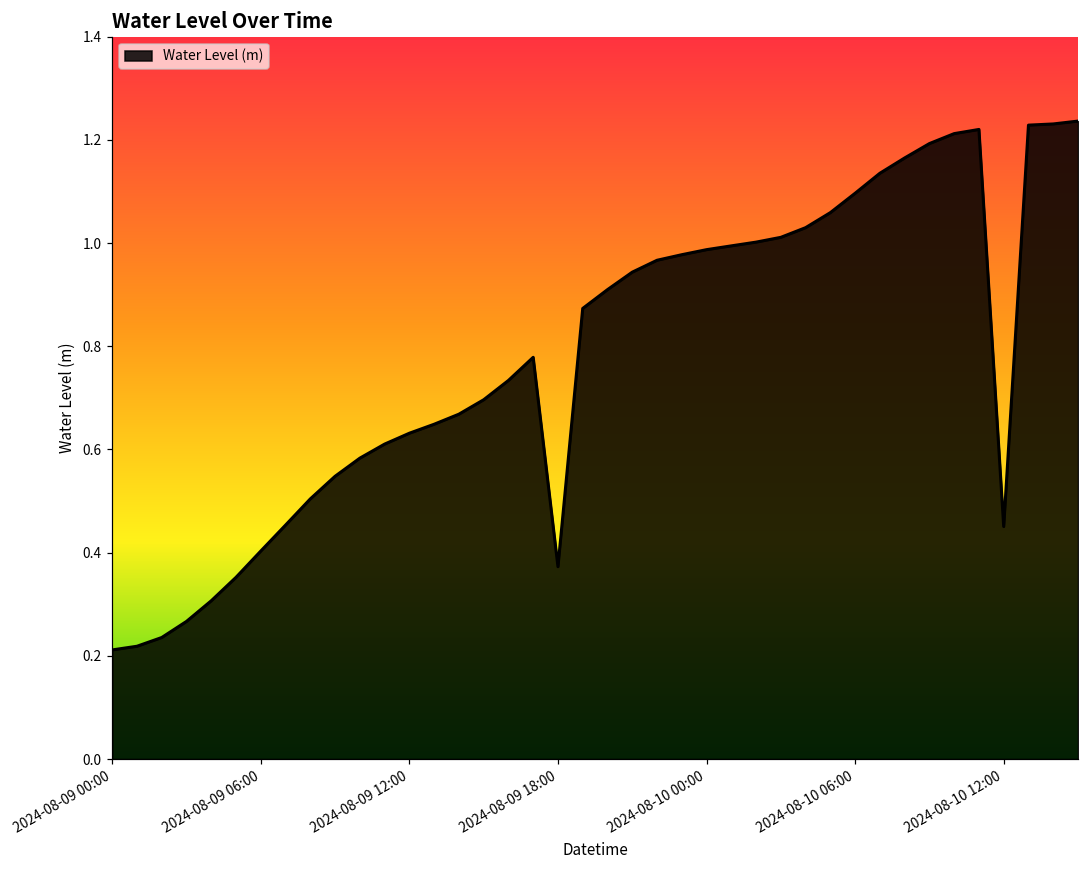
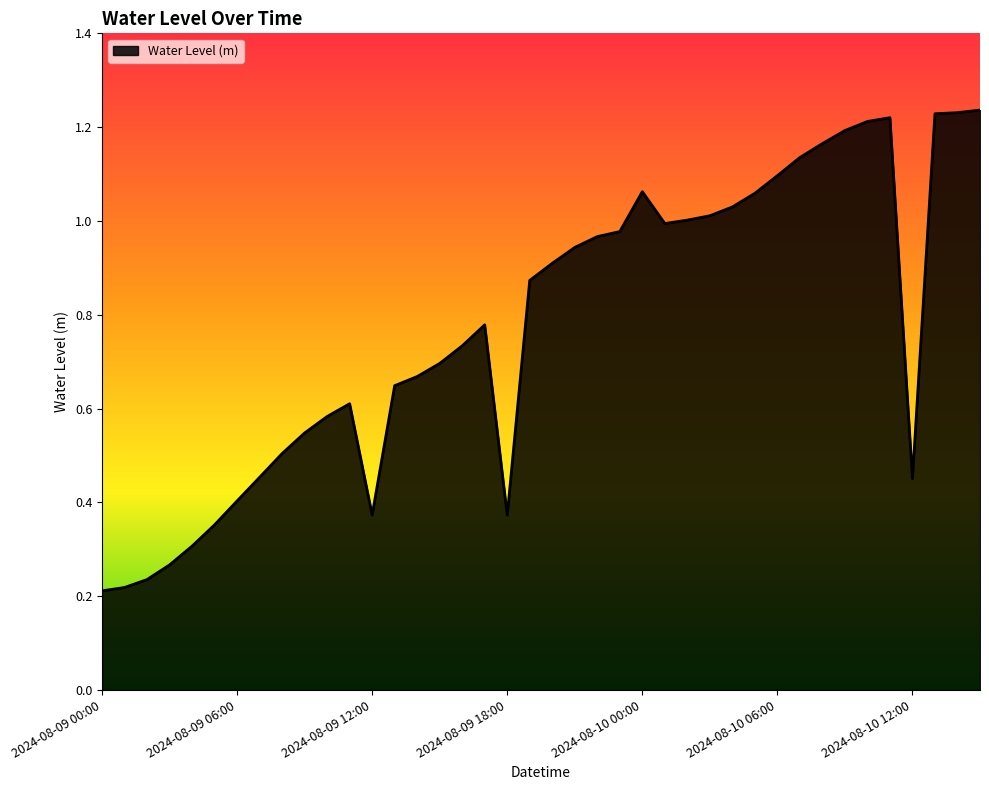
  {
    "2024-08-09 00:00": 0.21,
    "2024-08-09 06:00": 0.40,
-   "2024-08-09 12:00": 0.63,
+   "2024-08-09 12:00": 0.37,
    "2024-08-09 18:00": 0.37,
-   "2024-08-10 00:00": 0.99,
+   "2024-08-10 00:00": 1.06,
    "2024-08-10 06:00": 1.10,
    "2024-08-10 12:00": 0.45
  }
